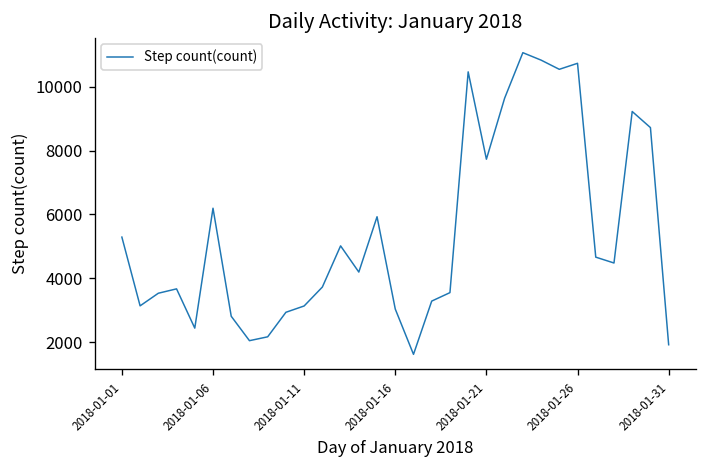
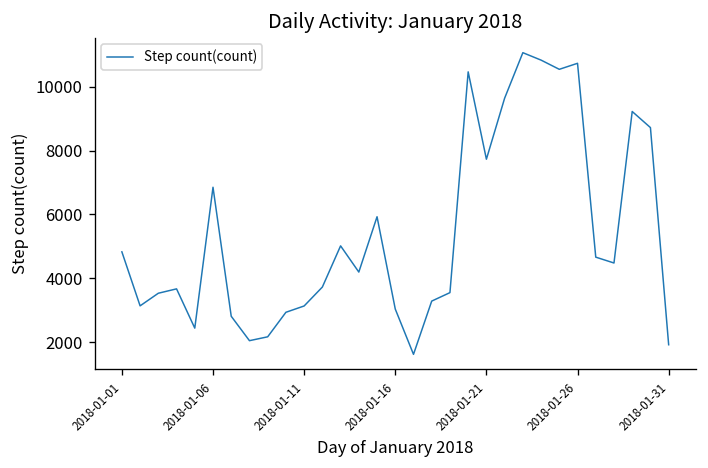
  {
-   "2018-01-01": 5300,
-   "2018-01-06": 6200,
+   "2018-01-01": 4800,
+   "2018-01-06": 6900,
    "2018-01-11": 3100,
    "2018-01-16": 3000,
    "2018-01-21": 7700,
    "2018-01-26": 10700,
    "2018-01-31": 1900
  }
